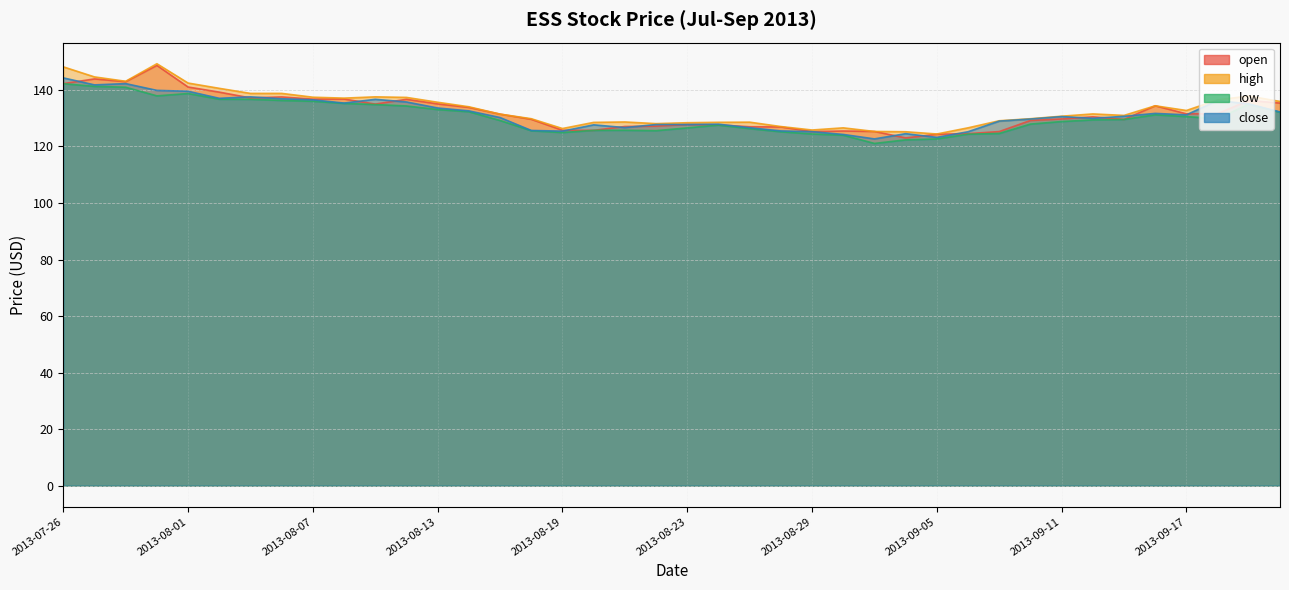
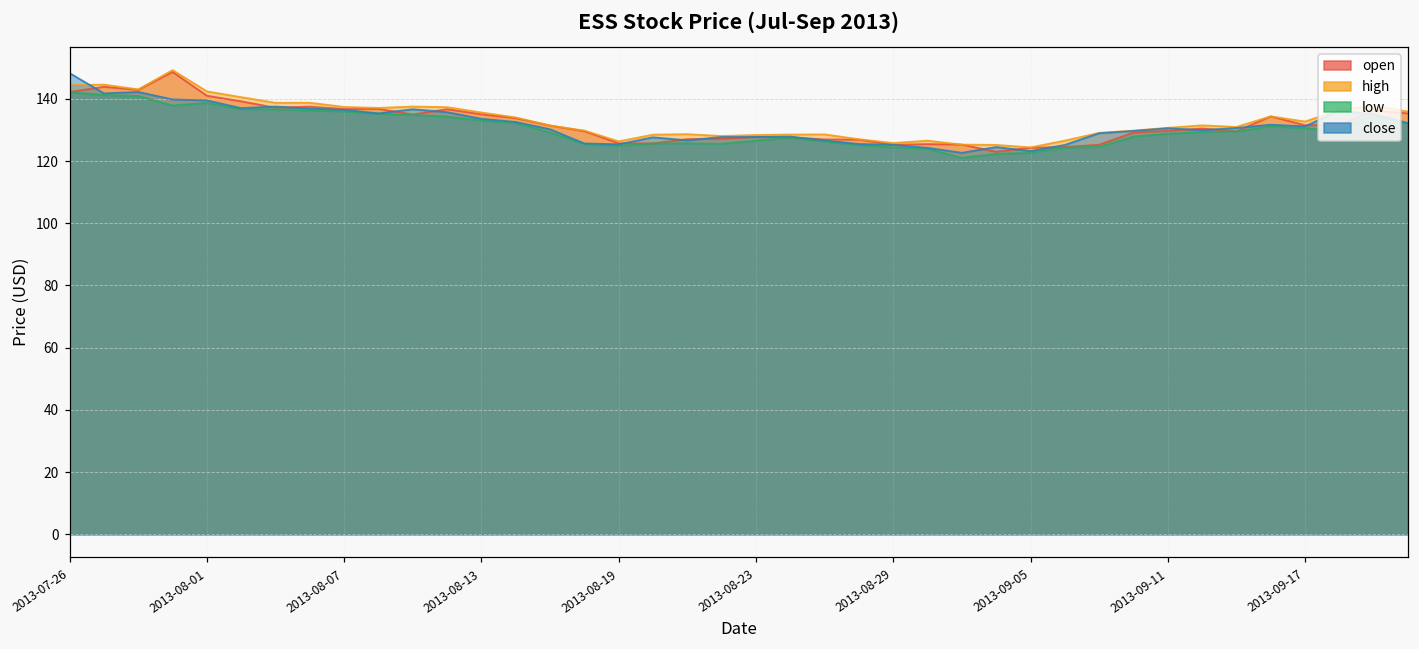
  {
    "open": {
      "2013-08-01": 141
    },
    "high": {
-     "2013-07-26": 148,
+     "2013-07-26": 144,
      "2013-08-01": 142,
      "2013-09-17": 133
    },
    "low": {
      "2013-08-23": 127,
      "2013-09-11": 129
    },
    "close": {
-     "2013-07-26": 144
+     "2013-07-26": 148
    }
  }
